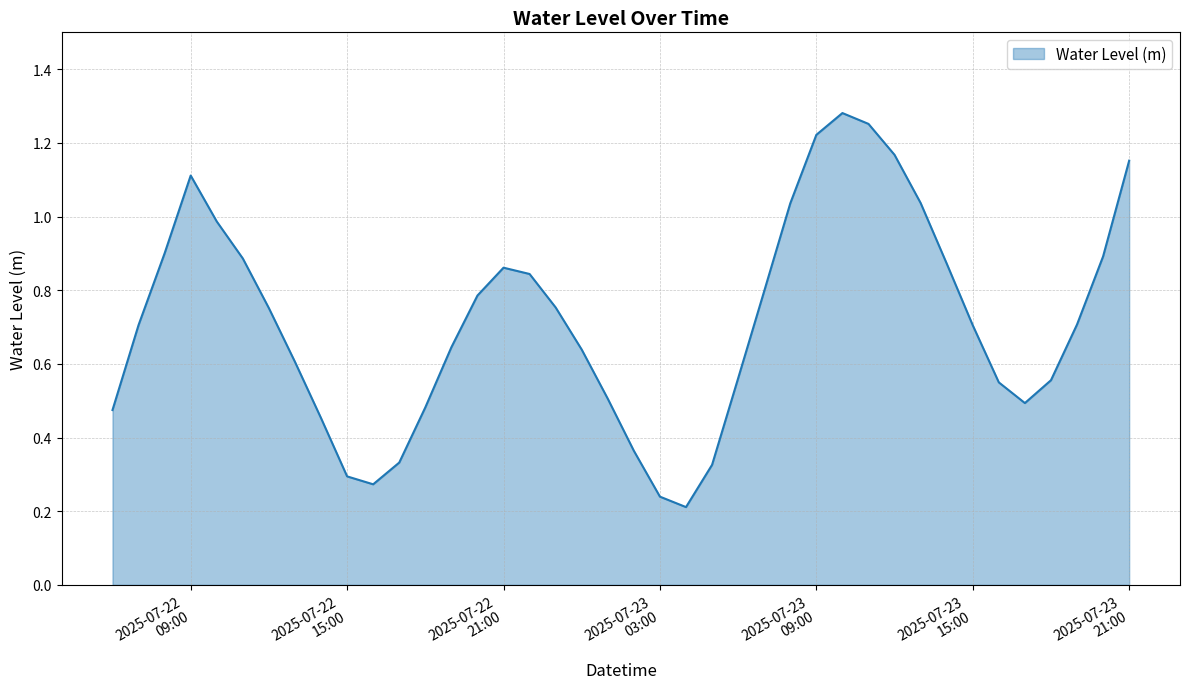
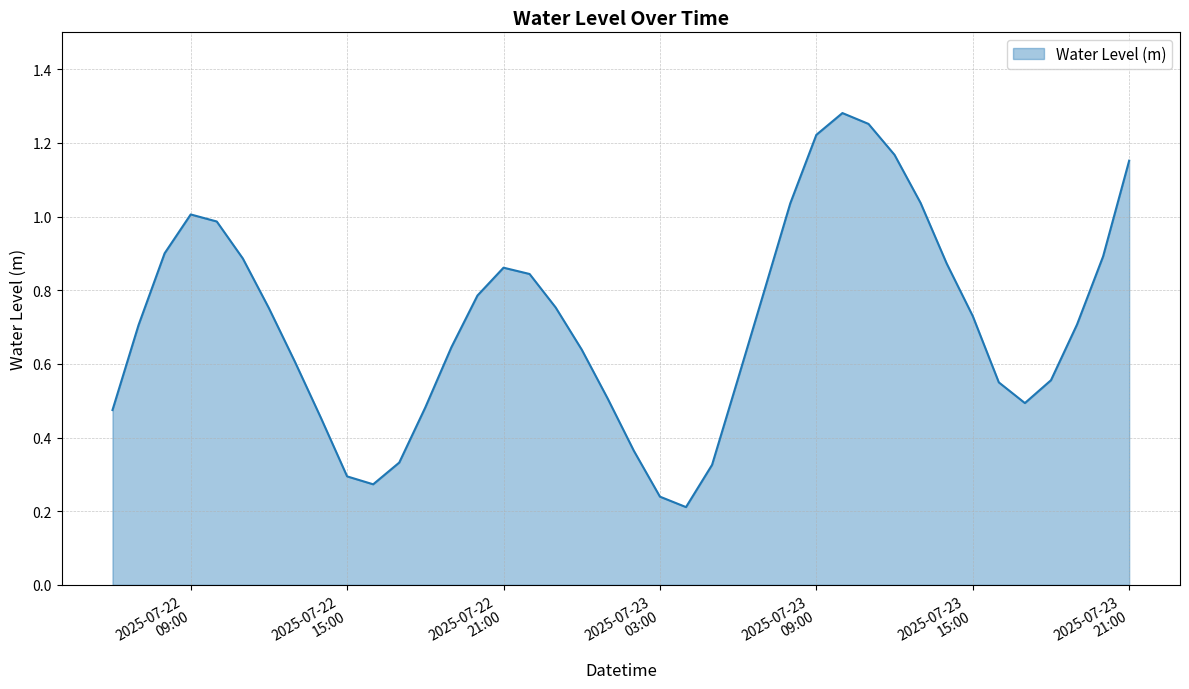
  {
-   "2025-07-22 09:00": 1.11,
+   "2025-07-22 09:00": 1.01,
    "2025-07-22 15:00": 0.29,
    "2025-07-22 21:00": 0.86,
    "2025-07-23 03:00": 0.24,
    "2025-07-23 09:00": 1.22,
-   "2025-07-23 15:00": 0.70,
+   "2025-07-23 15:00": 0.73,
    "2025-07-23 21:00": 1.15
  }
